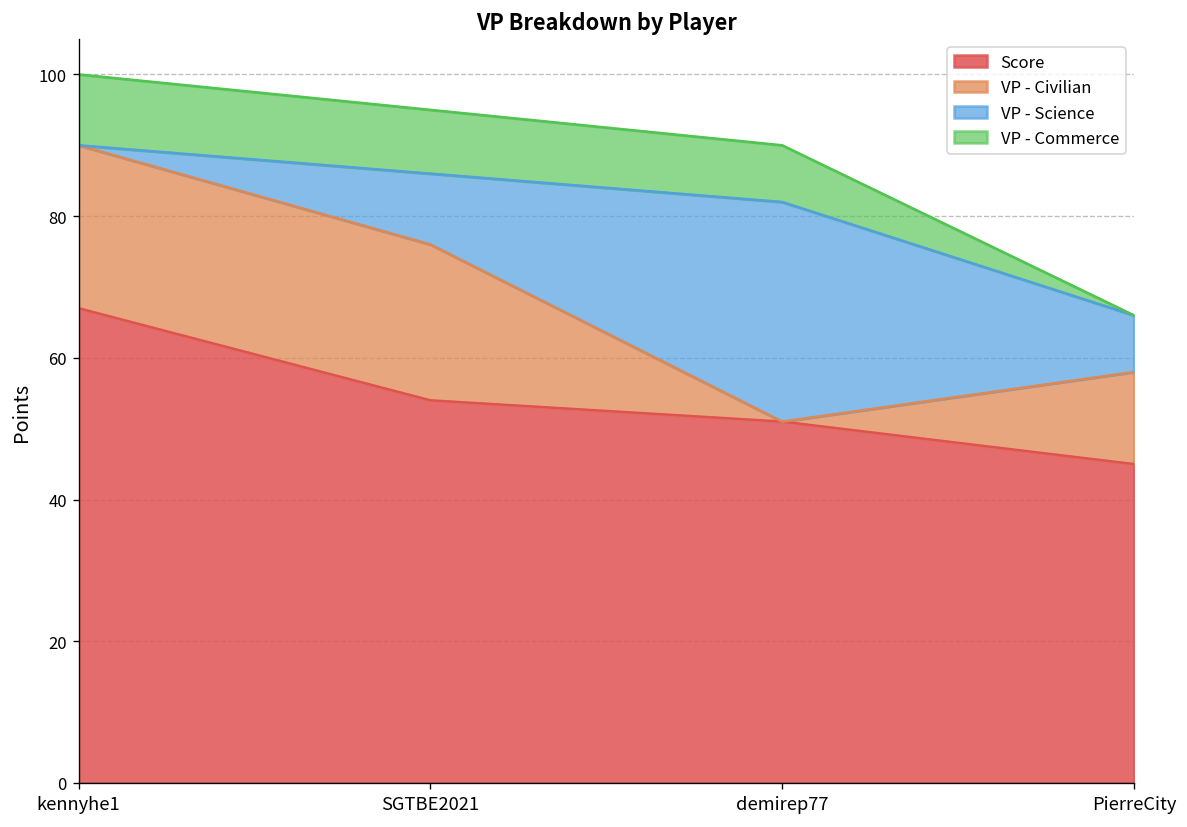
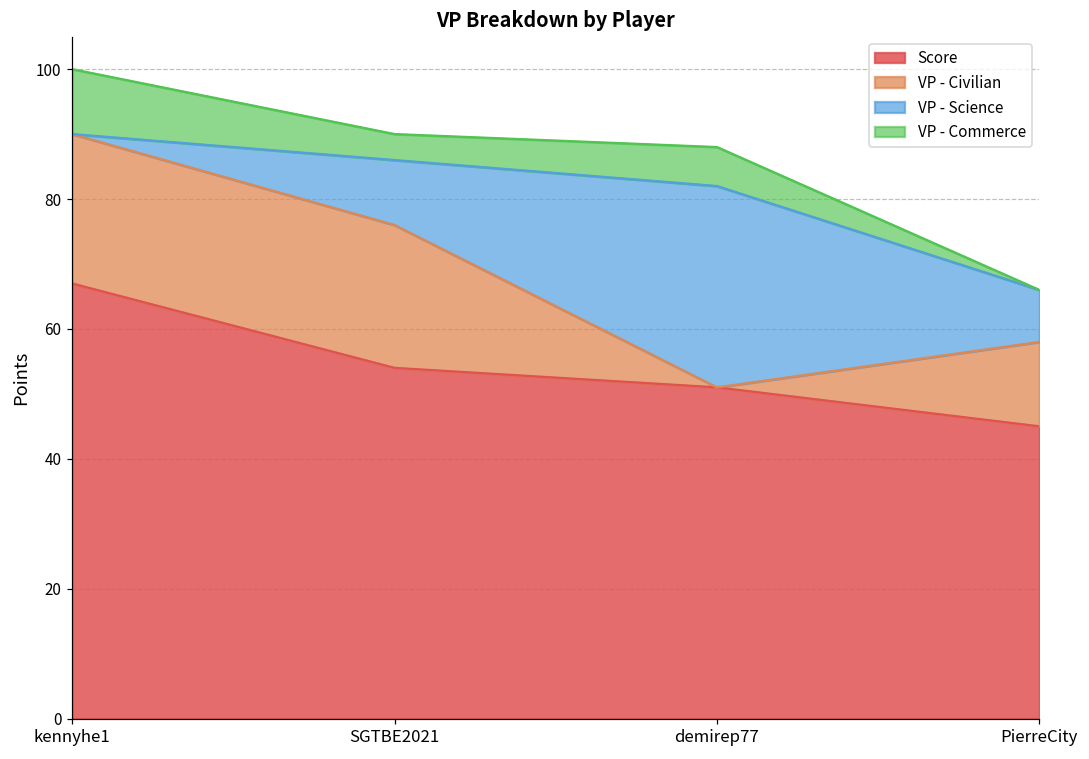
  {
    "VP - Science": {
      "SGTBE2021": 10,
      "demirep77": 31
    },
    "VP - Commerce": {
      "kennyhe1": 10,
-     "SGTBE2021": 9,
-     "demirep77": 8
+     "SGTBE2021": 4,
+     "demirep77": 6
    }
  }
